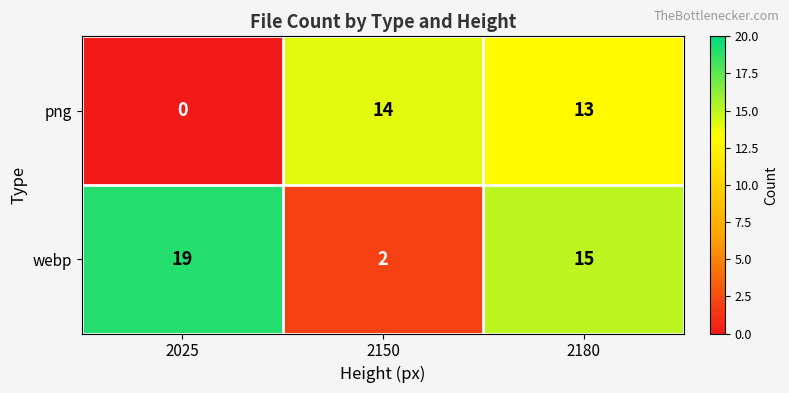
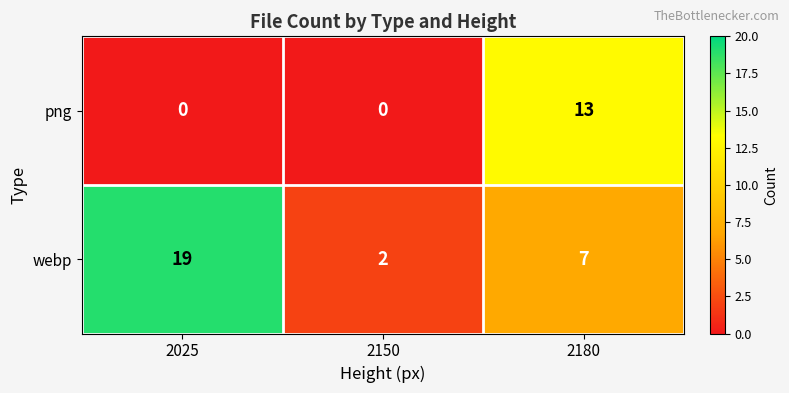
  {
    "png": {
      "2025": 0,
-     "2150": 14,
+     "2150": 0,
      "2180": 13
    },
    "webp": {
      "2025": 19,
      "2150": 2,
-     "2180": 15
+     "2180": 7
    }
  }
